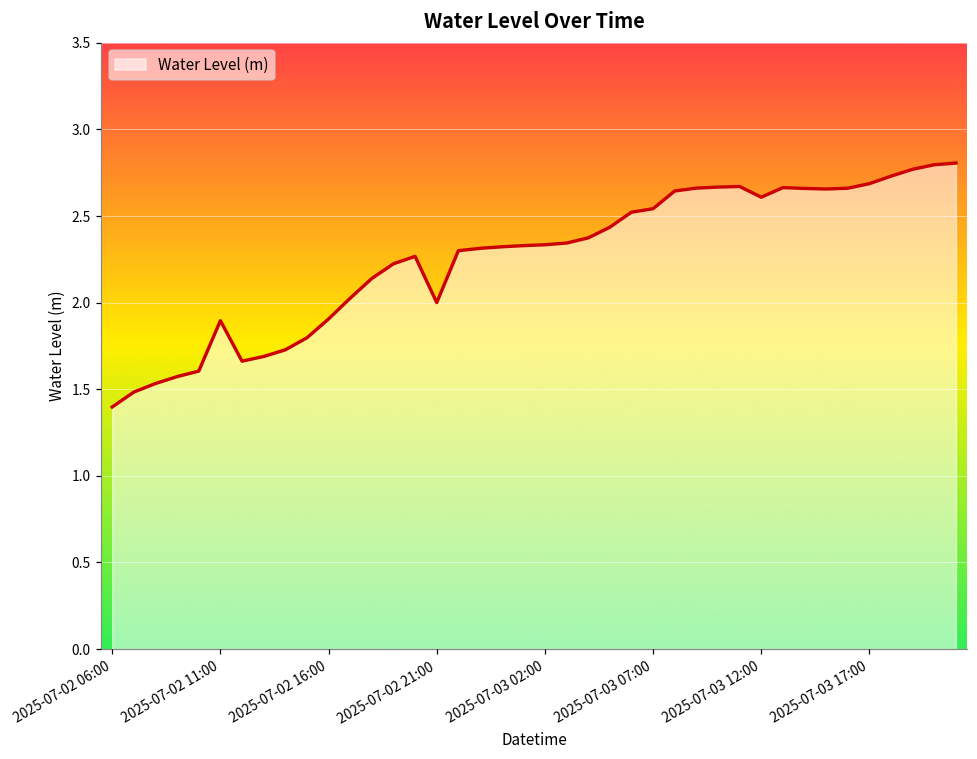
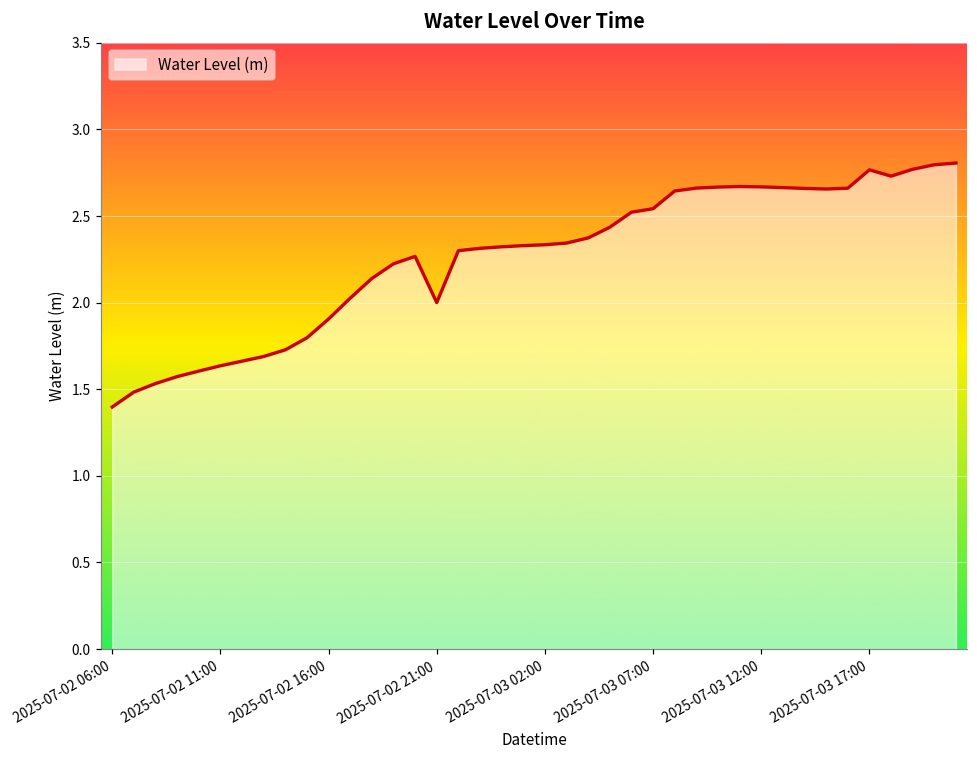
  {
    "2025-07-02 06:00": 1.40,
-   "2025-07-02 11:00": 1.90,
+   "2025-07-02 11:00": 1.64,
    "2025-07-02 16:00": 1.91,
    "2025-07-02 21:00": 2.00,
    "2025-07-03 02:00": 2.33,
    "2025-07-03 07:00": 2.54,
-   "2025-07-03 12:00": 2.61,
-   "2025-07-03 17:00": 2.69
+   "2025-07-03 12:00": 2.67,
+   "2025-07-03 17:00": 2.77
  }
